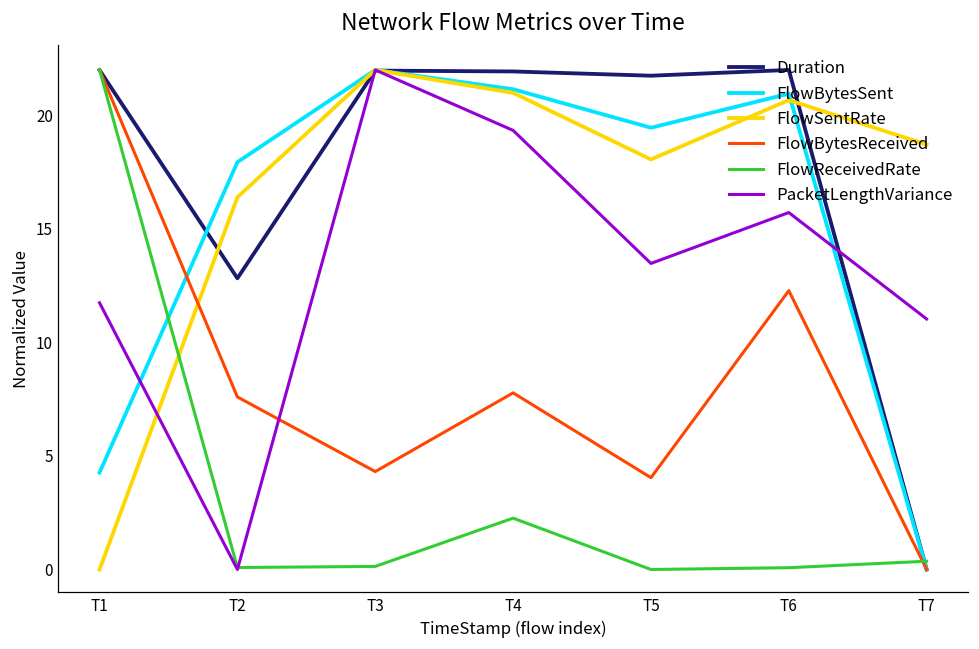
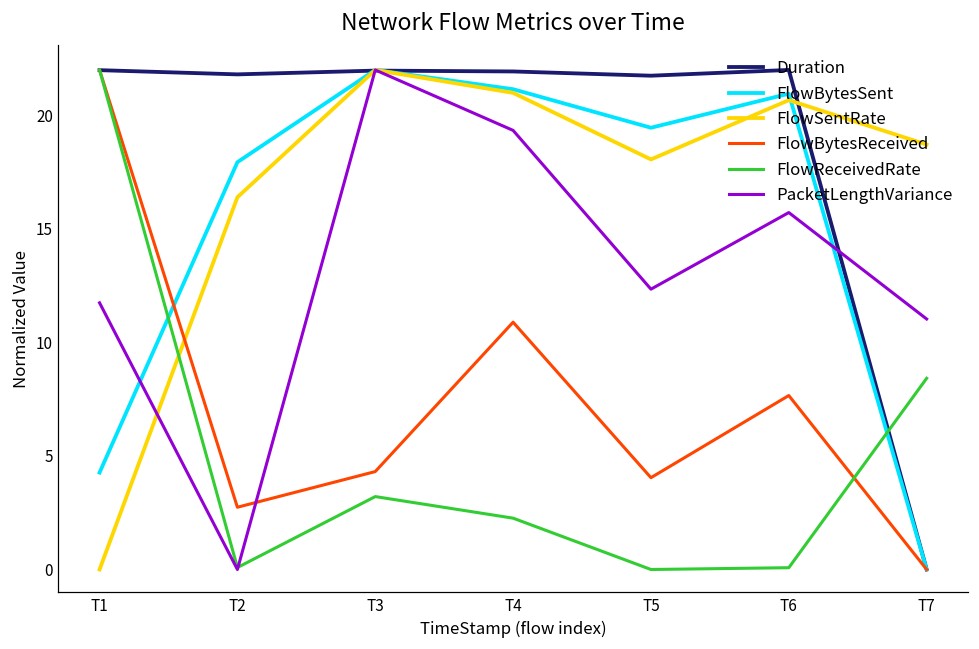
  {
    "Duration": {
-     "T2": 12.8,
+     "T2": 21.8,
      "T4": 21.9,
      "T5": 21.7,
      "T6": 22.0
    },
    "FlowBytesSent": {
      "T1": 4.3,
      "T2": 17.9,
      "T4": 21.2,
      "T5": 19.5,
      "T6": 21.0
    },
    "FlowSentRate": {
      "T1": 0.0,
      "T2": 16.4,
      "T4": 21.0,
      "T5": 18.1,
      "T6": 20.7,
      "T7": 18.7
    },
    "FlowBytesReceived": {
-     "T2": 7.6,
+     "T2": 2.7,
      "T3": 4.3,
-     "T4": 7.8,
+     "T4": 10.9,
      "T5": 4.0,
-     "T6": 12.3
+     "T6": 7.7
    },
    "FlowReceivedRate": {
-     "T3": 0.1,
+     "T3": 3.2,
      "T4": 2.3,
      "T5": 0.0,
      "T6": 0.1,
-     "T7": 0.4
+     "T7": 8.4
    },
    "PacketLengthVariance": {
      "T1": 11.7,
      "T4": 19.3,
-     "T5": 13.5,
+     "T5": 12.3,
      "T6": 15.7,
      "T7": 11.0
    }
  }
